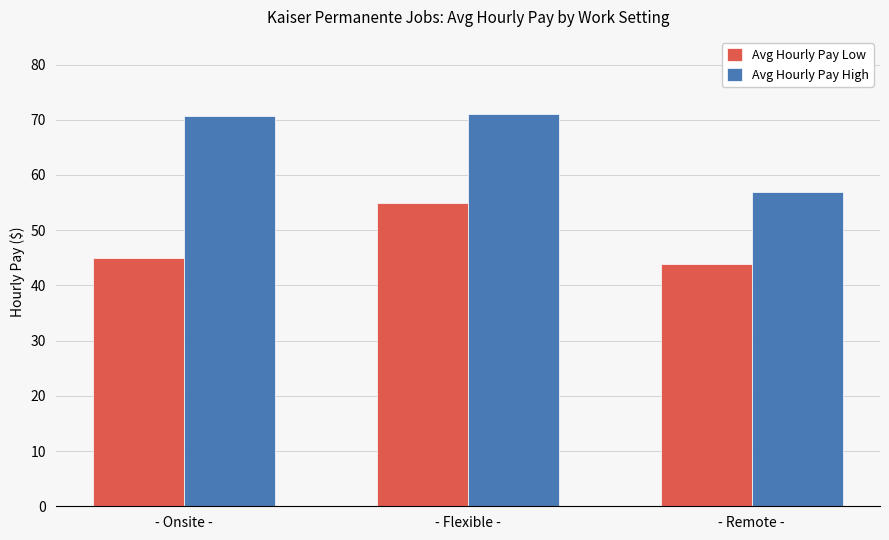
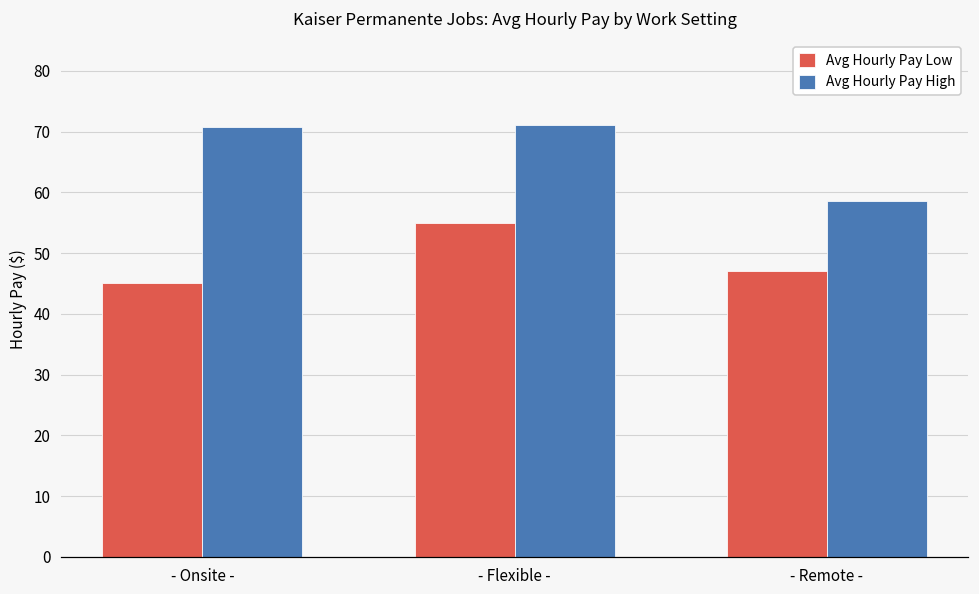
  {
    "Avg Hourly Pay Low": {
      "- Onsite -": 45,
      "- Flexible -": 55,
-     "- Remote -": 44
+     "- Remote -": 47
    },
    "Avg Hourly Pay High": {
      "- Onsite -": 71,
      "- Flexible -": 71,
-     "- Remote -": 57
+     "- Remote -": 59
    }
  }
